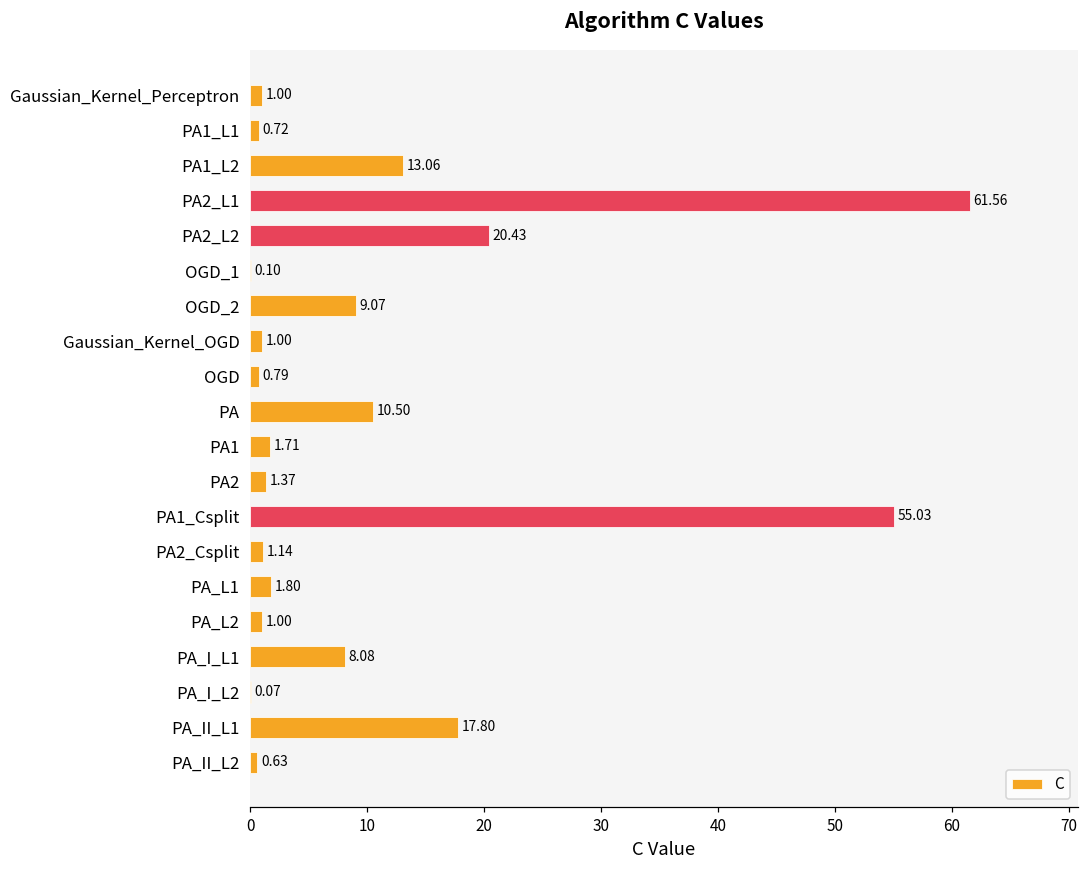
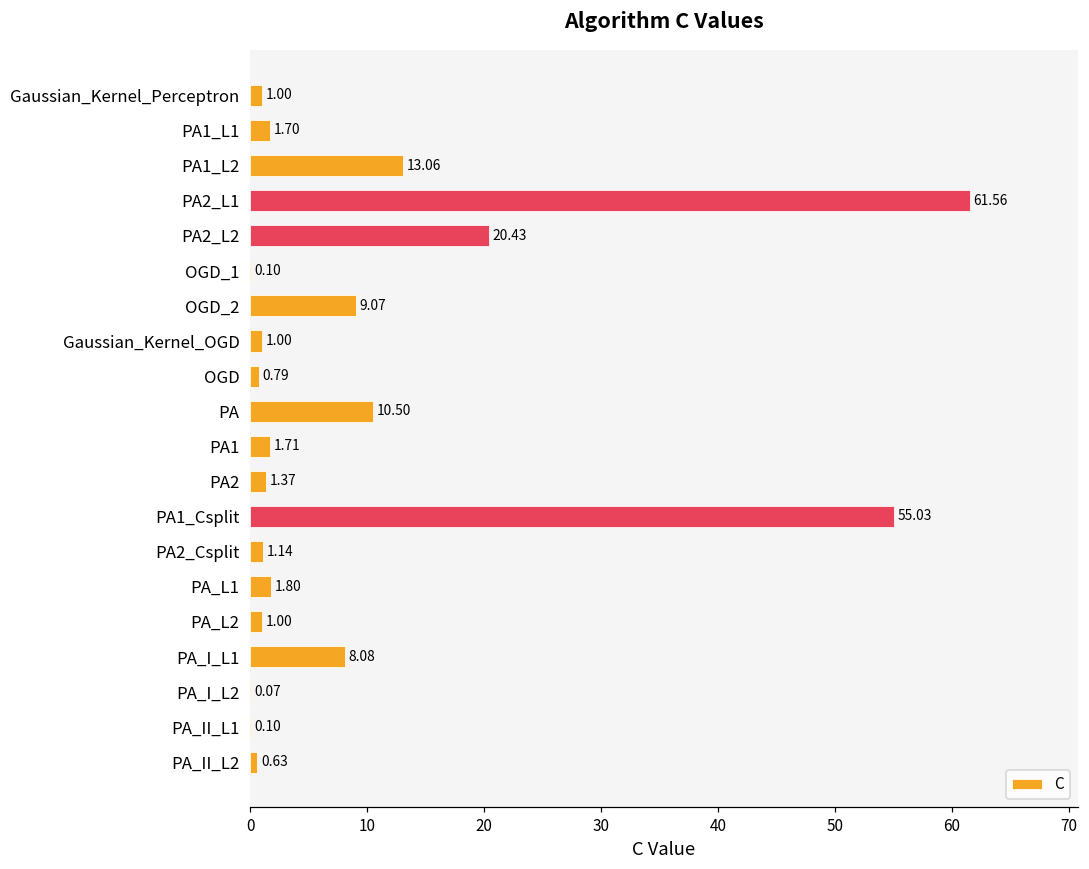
  {
    "Gaussian_Kernel_Perceptron": 1.00,
-   "PA1_L1": 0.72,
+   "PA1_L1": 1.70,
    "PA1_L2": 13.06,
    "PA2_L1": 61.56,
    "PA2_L2": 20.43,
    "OGD_1": 0.10,
    "OGD_2": 9.07,
    "Gaussian_Kernel_OGD": 1.00,
    "OGD": 0.79,
    "PA": 10.50,
    "PA1": 1.71,
    "PA2": 1.37,
    "PA1_Csplit": 55.03,
    "PA2_Csplit": 1.14,
    "PA_L1": 1.80,
    "PA_L2": 1.00,
    "PA_I_L1": 8.08,
    "PA_I_L2": 0.07,
-   "PA_II_L1": 17.80,
+   "PA_II_L1": 0.10,
    "PA_II_L2": 0.63
  }
